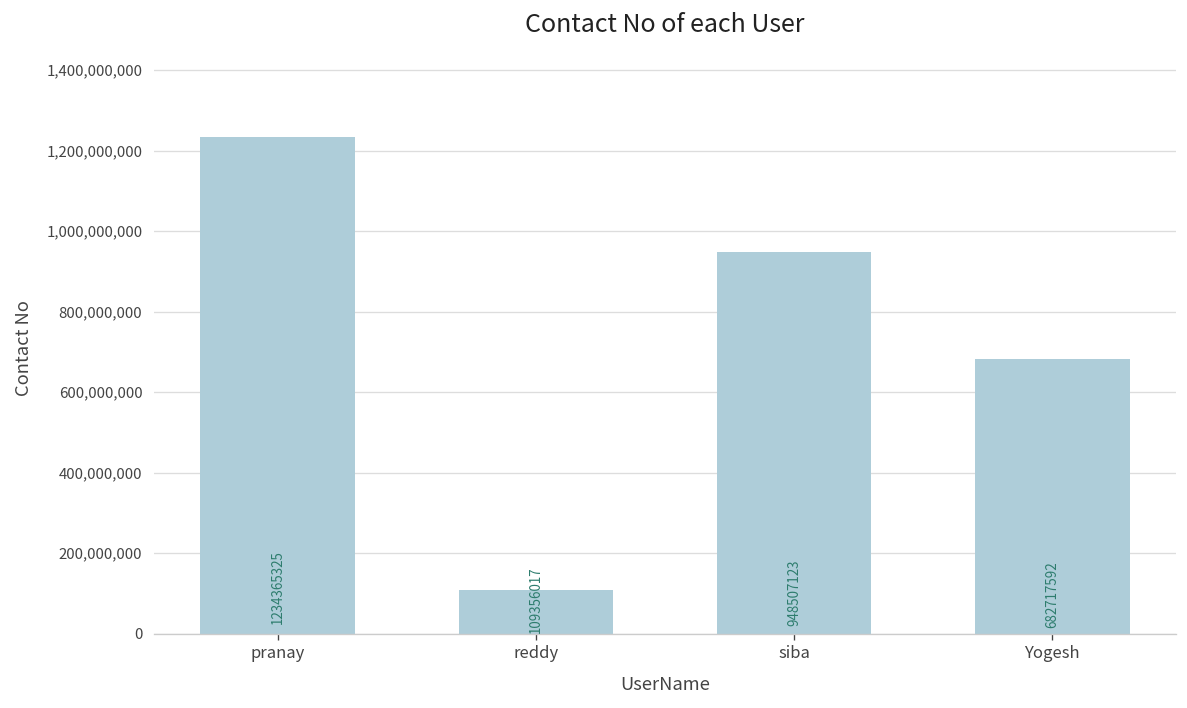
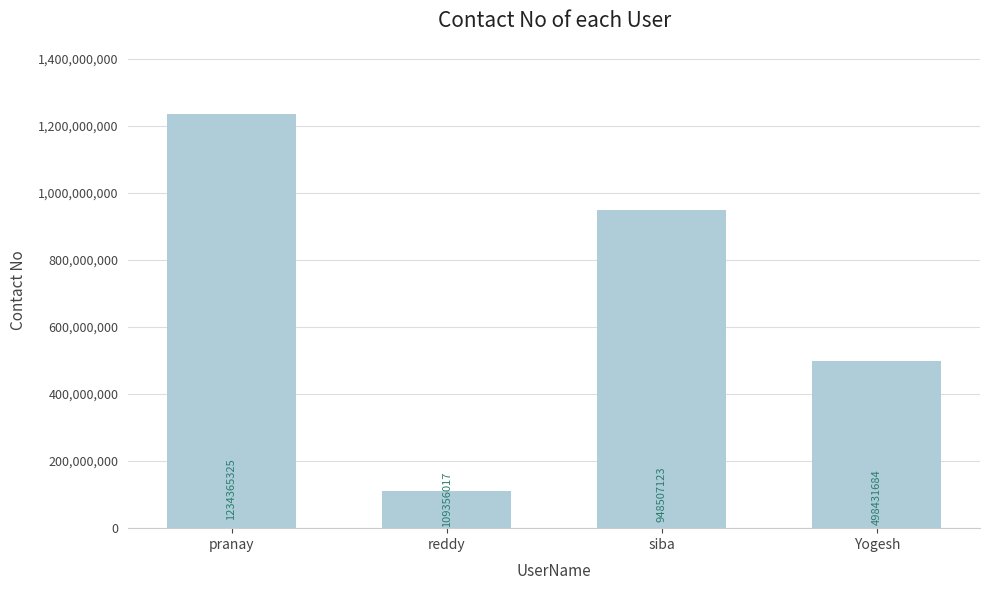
  {
    "pranay": 1234365325,
    "reddy": 109356017,
    "siba": 948507123,
-   "Yogesh": 682717592
+   "Yogesh": 498431684
  }
